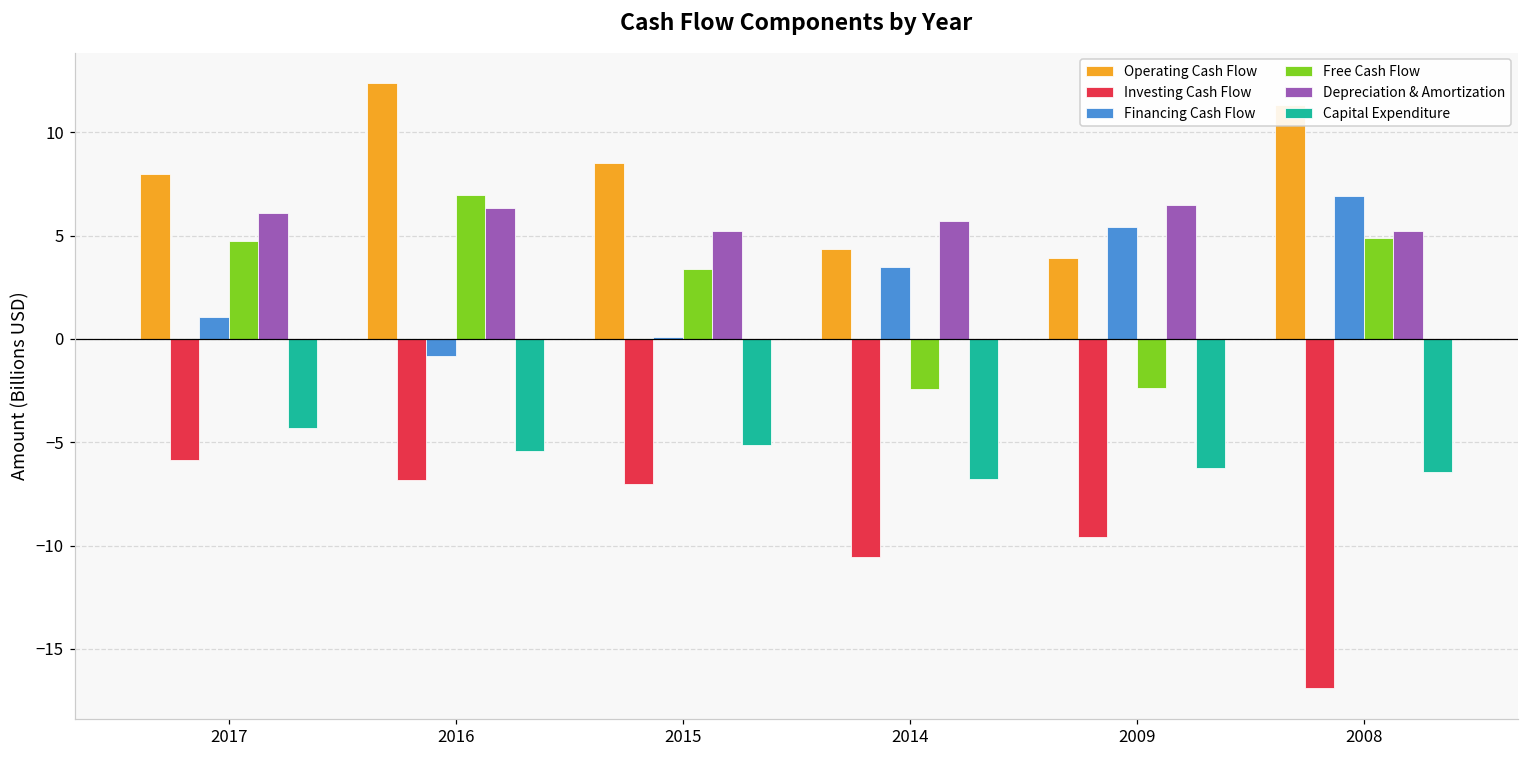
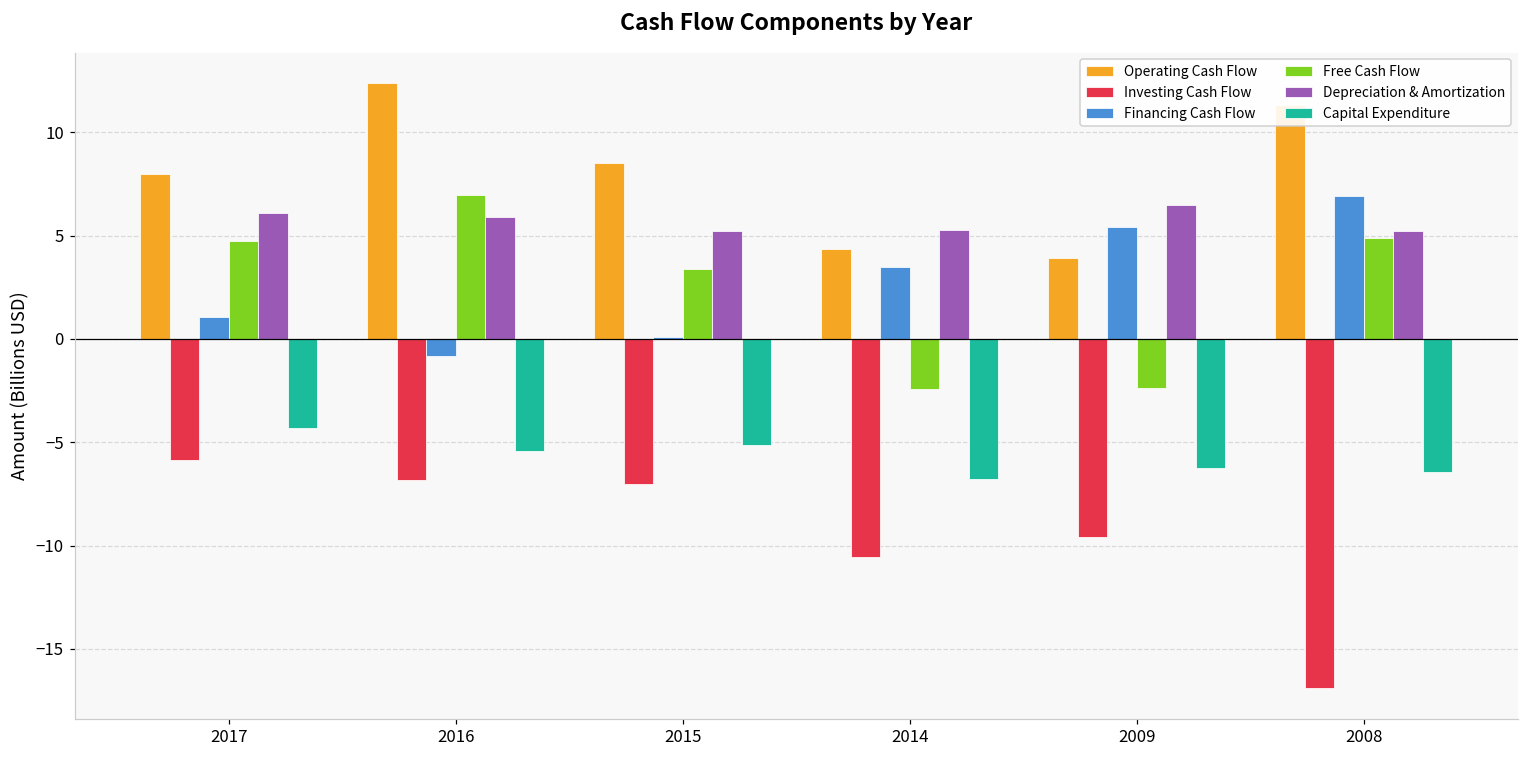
  {
    "Operating Cash Flow": {
      "2017": 8.0,
      "2016": 12.4,
      "2015": 8.5,
      "2014": 4.4,
      "2009": 3.9
    },
    "Investing Cash Flow": {
      "2017": -5.9,
      "2016": -6.8,
      "2015": -7.0,
      "2014": -10.5,
      "2009": -9.6,
      "2008": -16.9
    },
    "Financing Cash Flow": {
      "2017": 1.0,
      "2016": -0.8,
      "2014": 3.5,
      "2009": 5.4,
      "2008": 6.9
    },
    "Free Cash Flow": {
      "2017": 4.7,
      "2016": 7.0,
      "2015": 3.4,
      "2014": -2.4,
      "2009": -2.4,
      "2008": 4.9
    },
    "Depreciation & Amortization": {
      "2017": 6.1,
-     "2016": 6.3,
+     "2016": 5.9,
      "2015": 5.2,
-     "2014": 5.7,
+     "2014": 5.3,
      "2009": 6.5,
      "2008": 5.2
    },
    "Capital Expenditure": {
      "2017": -4.3,
      "2016": -5.4,
      "2015": -5.1,
      "2014": -6.8,
      "2009": -6.3,
      "2008": -6.4
    }
  }
